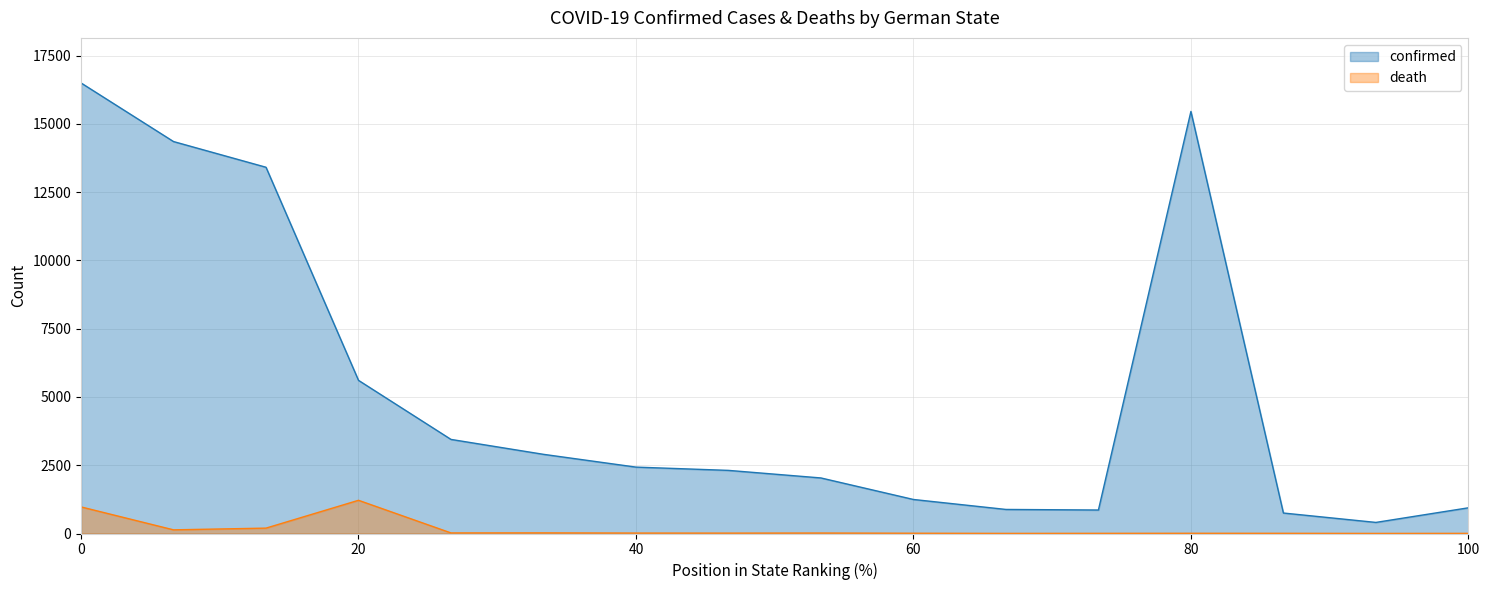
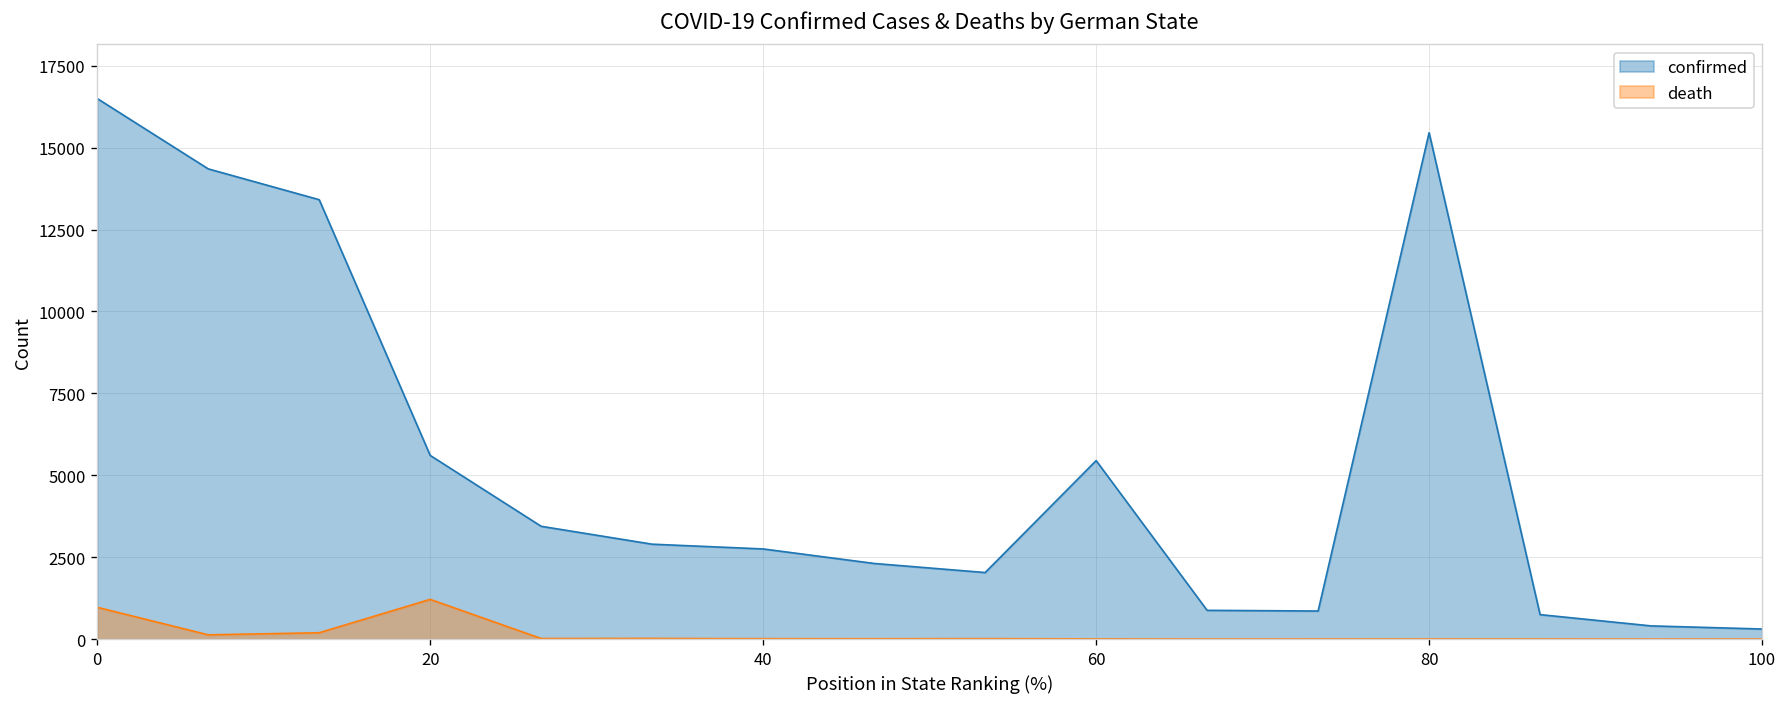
  {
    "confirmed": {
      "0": 16500,
      "20": 5600,
-     "40": 2400,
-     "60": 1200,
+     "40": 2800,
+     "60": 5500,
      "80": 15500,
-     "100": 900
+     "100": 300
    },
    "death": {
      "0": 1000,
      "20": 1200,
      "40": 0,
      "60": 0,
      "80": 0,
      "100": 0
    }
  }
